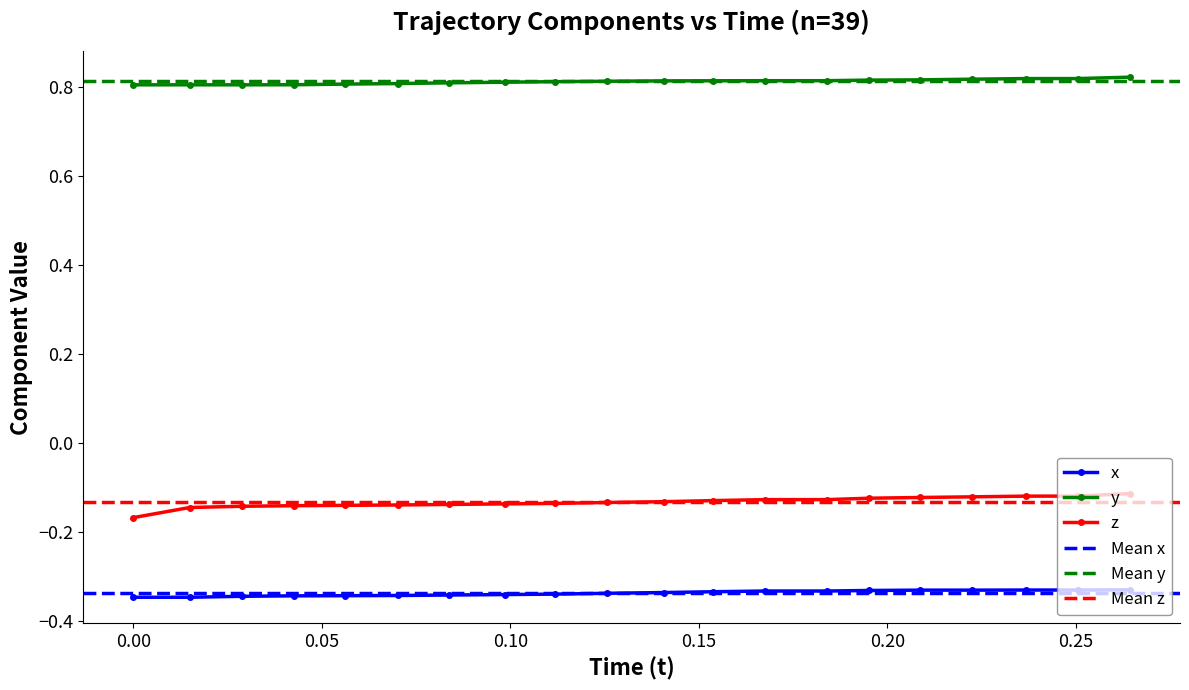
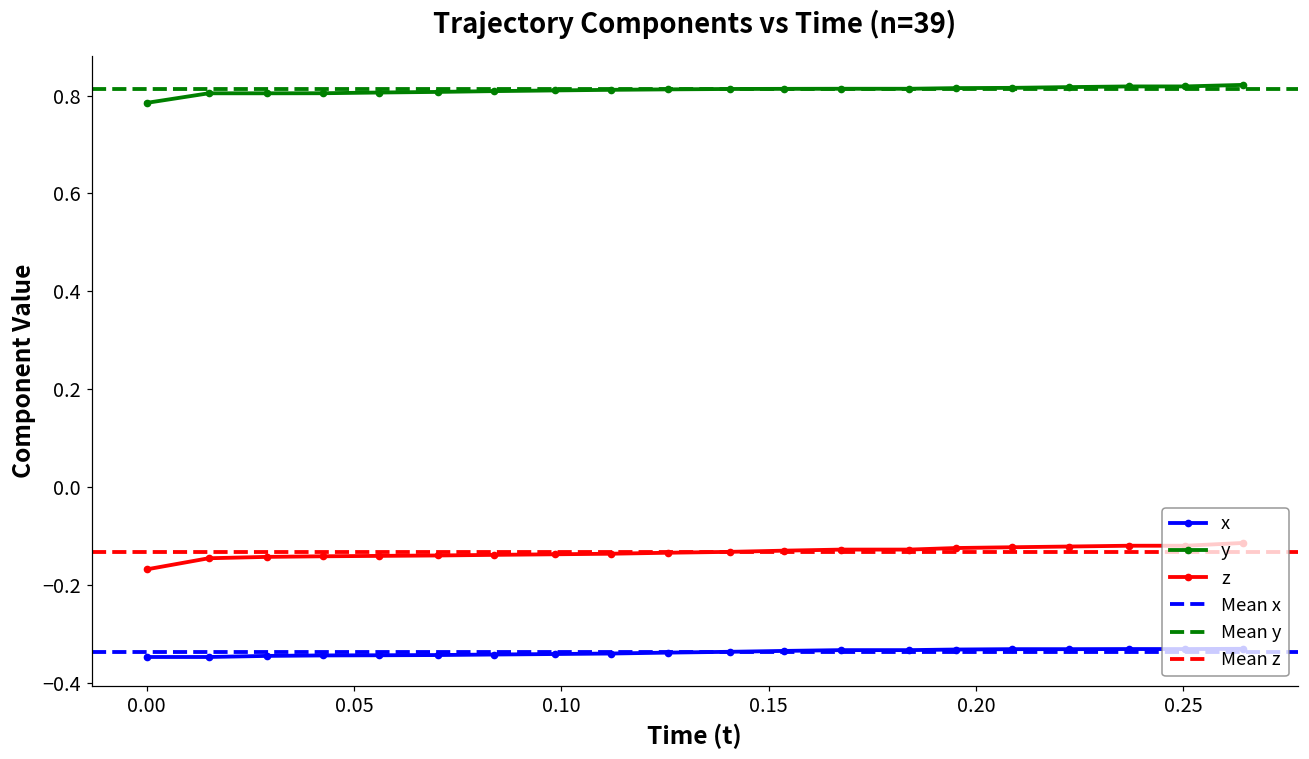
  {
    "x": {
      "0.00": -0.35
    },
    "y": {
-     "0.00": 0.80
+     "0.00": 0.79
    },
    "z": {
      "0.00": -0.17
    }
  }
